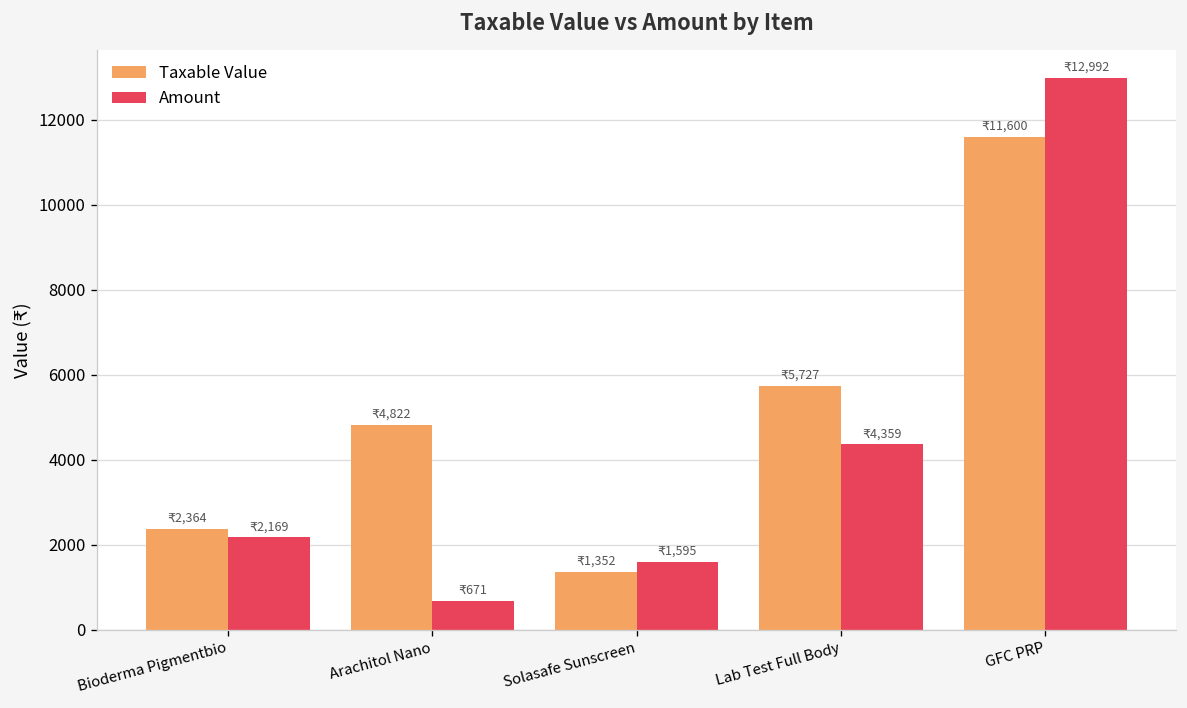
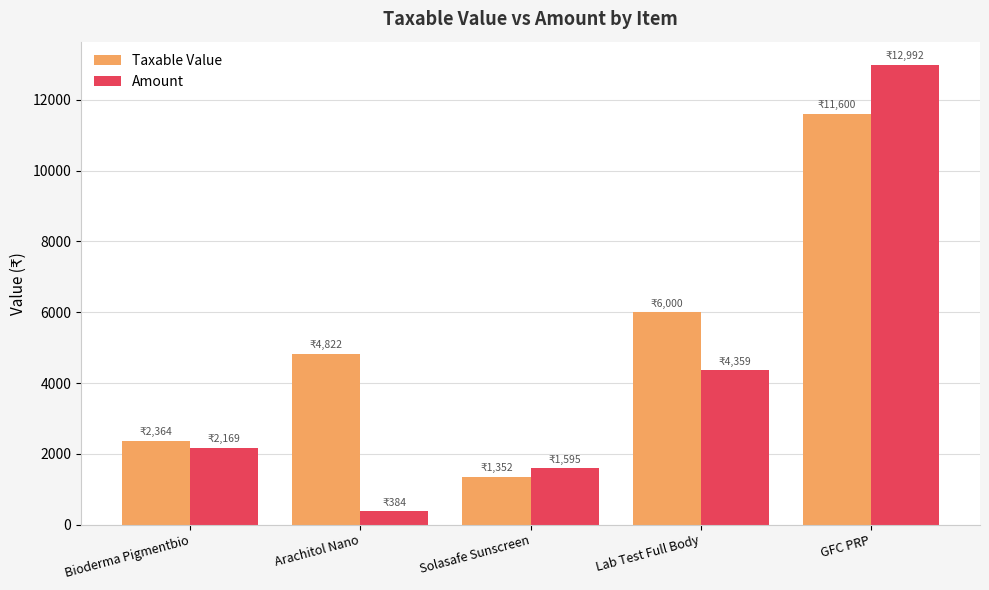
  {
    "Taxable Value": {
      "Bioderma Pigmentbio": "2,364",
      "Arachitol Nano": "4,822",
      "Solasafe Sunscreen": "1,352",
-     "Lab Test Full Body": "5,727",
+     "Lab Test Full Body": "6,000",
      "GFC PRP": "11,600"
    },
    "Amount": {
      "Bioderma Pigmentbio": "2,169",
-     "Arachitol Nano": "671",
+     "Arachitol Nano": "384",
      "Solasafe Sunscreen": "1,595",
      "Lab Test Full Body": "4,359",
      "GFC PRP": "12,992"
    }
  }
